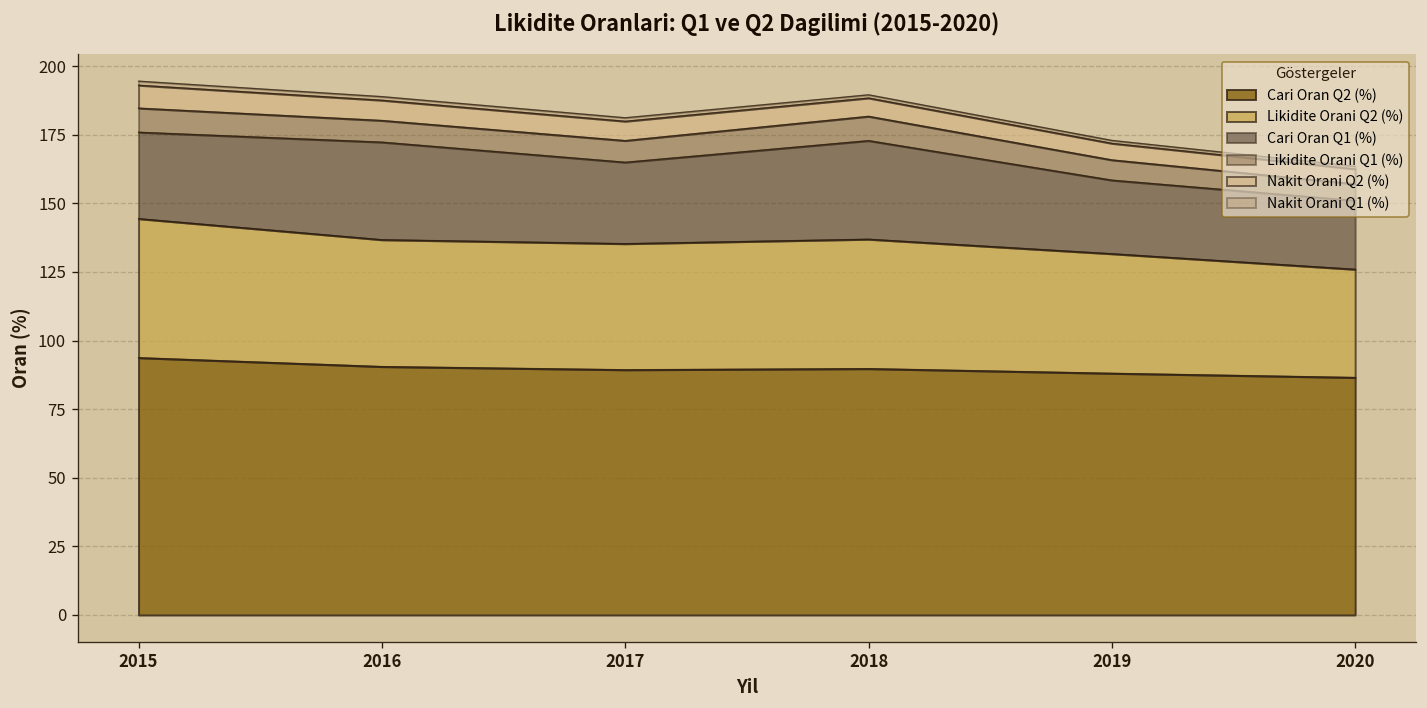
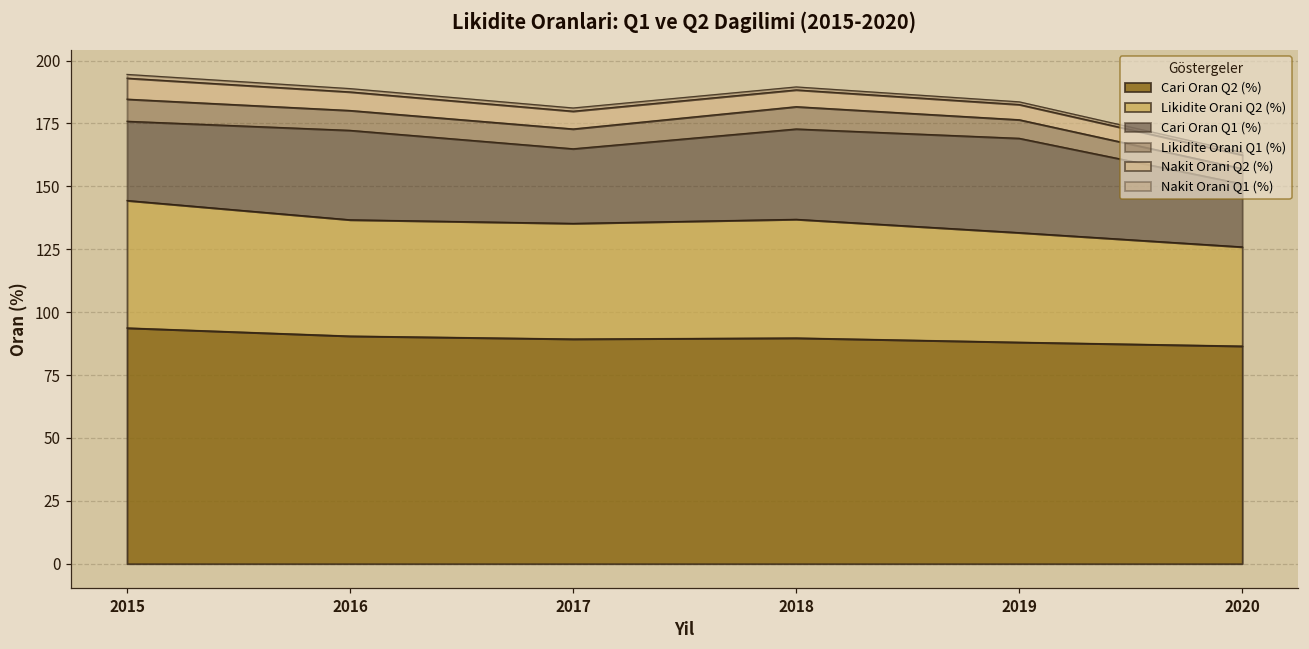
  {
    "Cari Oran Q1 (%)": {
      "2015": 31,
      "2016": 36,
      "2017": 30,
      "2018": 36,
-     "2019": 27
+     "2019": 38
    }
  }
